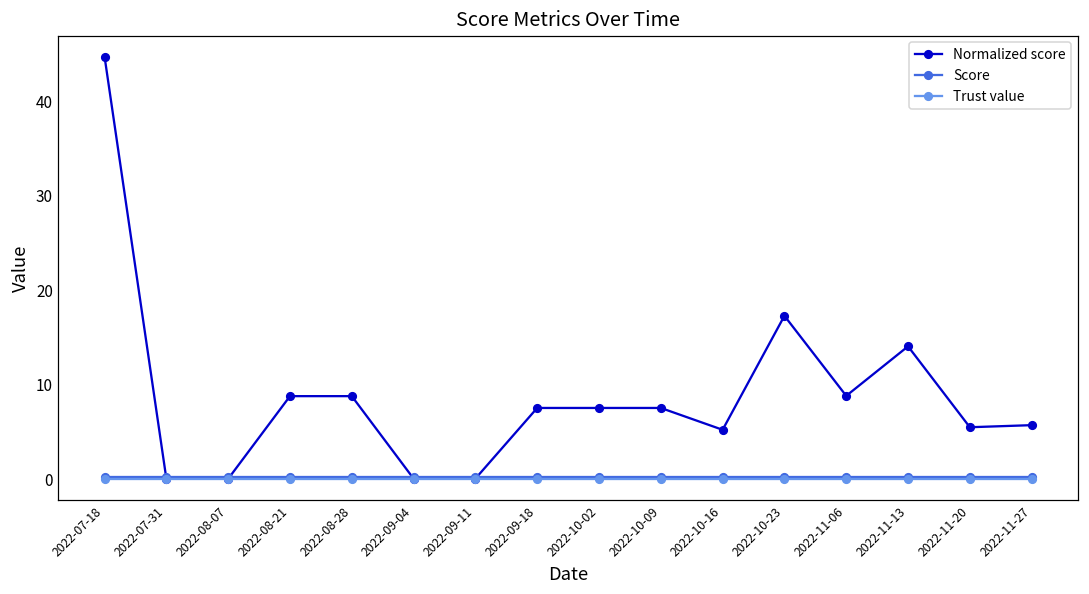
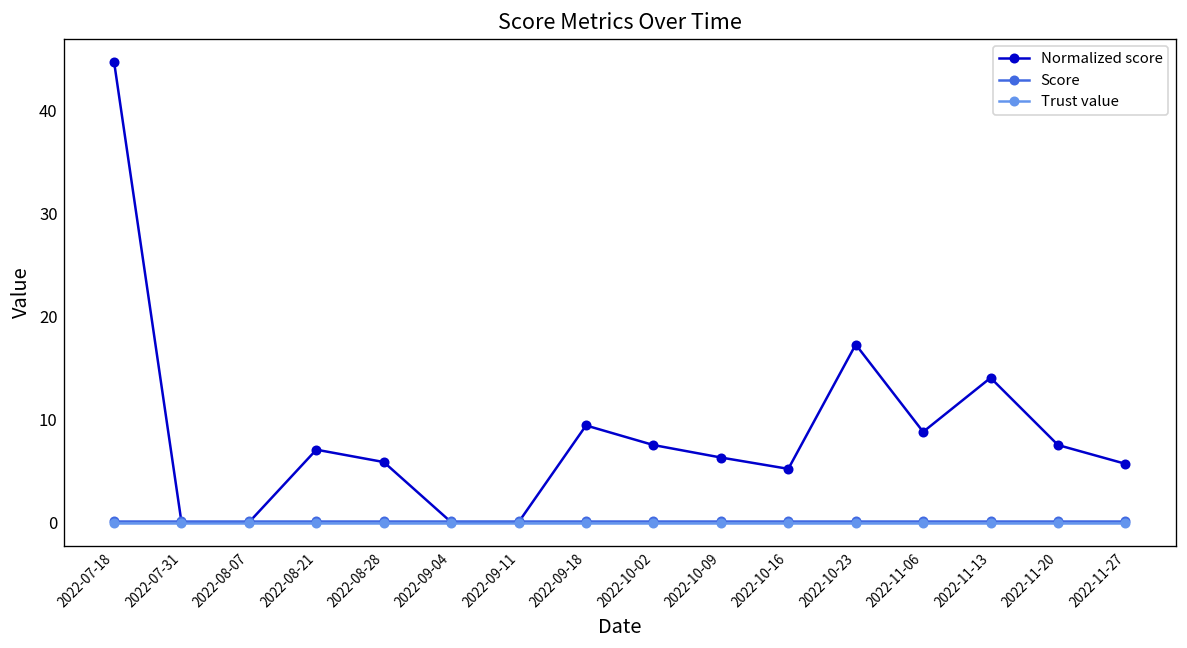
  {
    "Normalized score": {
      "2022-07-18": 45,
-     "2022-08-21": 9,
-     "2022-08-28": 9,
-     "2022-09-18": 8,
+     "2022-08-21": 7,
+     "2022-08-28": 6,
+     "2022-09-18": 9,
      "2022-10-02": 8,
-     "2022-10-09": 8,
+     "2022-10-09": 6,
      "2022-10-16": 5,
      "2022-10-23": 17,
      "2022-11-06": 9,
      "2022-11-13": 14,
-     "2022-11-20": 6,
+     "2022-11-20": 8,
      "2022-11-27": 6
    }
  }
